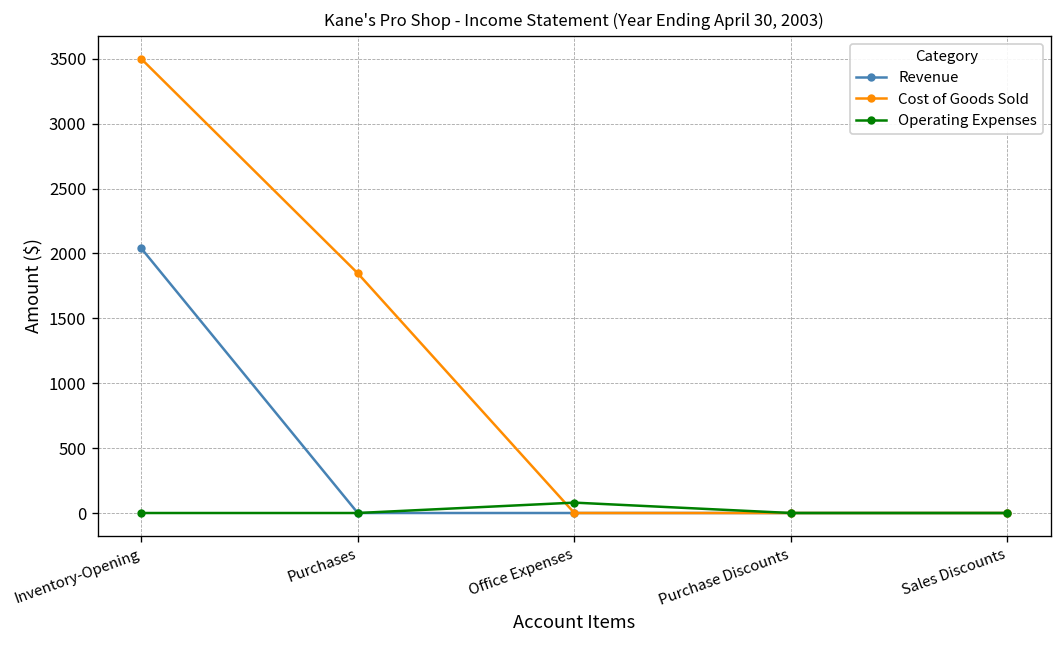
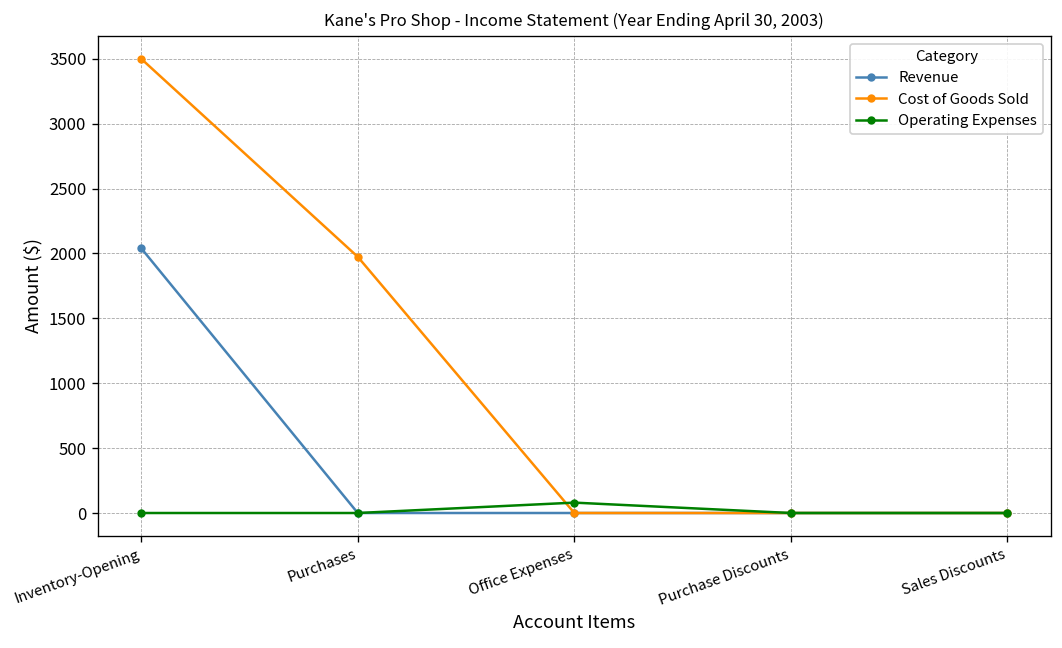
  {
    "Revenue": {
      "Inventory-Opening": 2040
    },
    "Cost of Goods Sold": {
      "Inventory-Opening": 3500,
-     "Purchases": 1850
+     "Purchases": 1970
    },
    "Operating Expenses": {
      "Inventory-Opening": 0,
      "Office Expenses": 80
    }
  }
